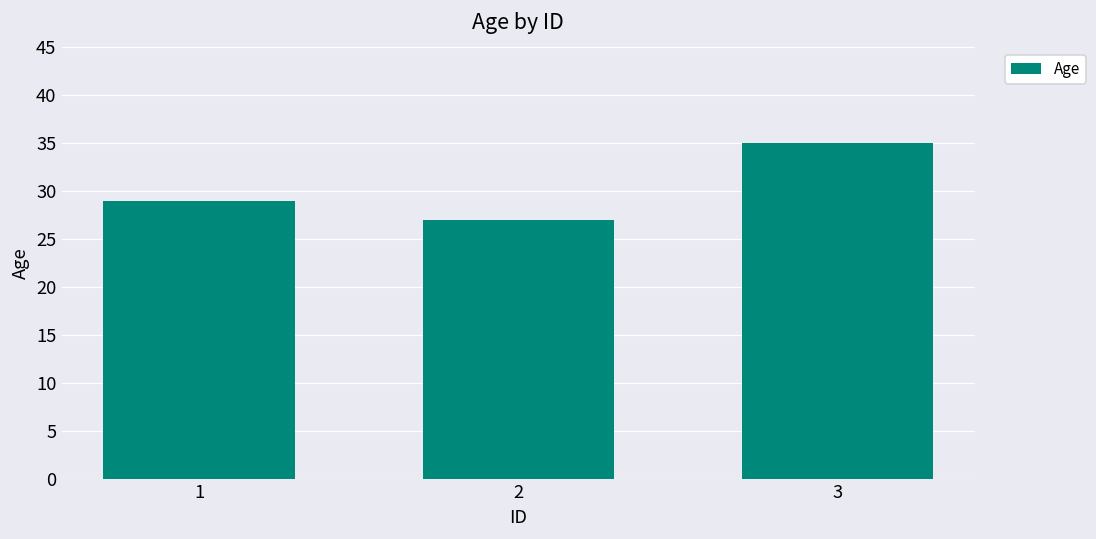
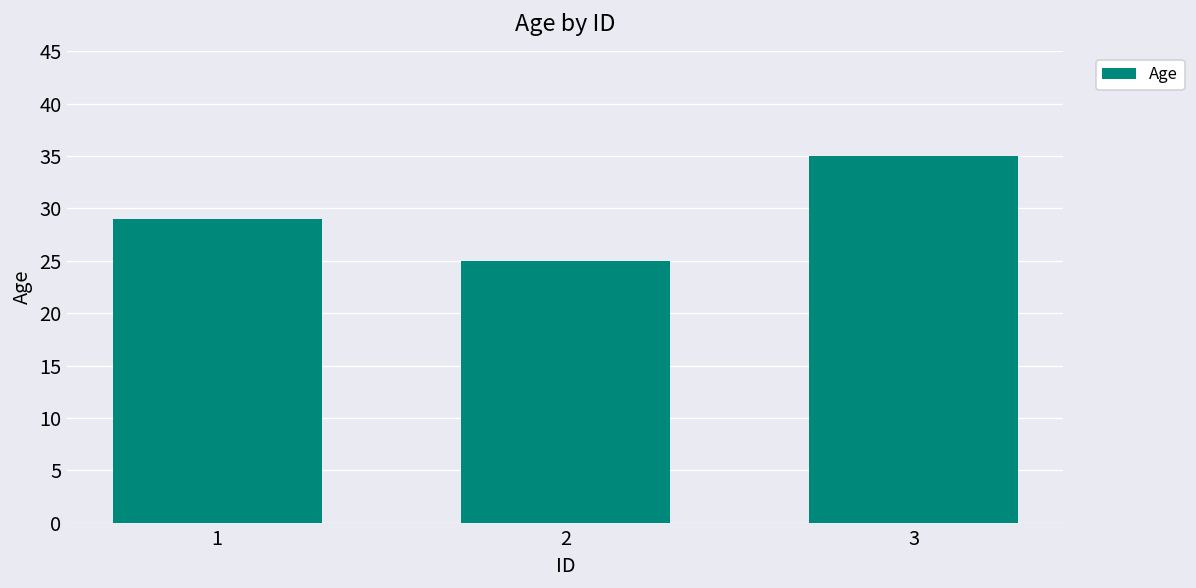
  {
    "1": 29,
-   "2": 27,
+   "2": 25,
    "3": 35
  }
